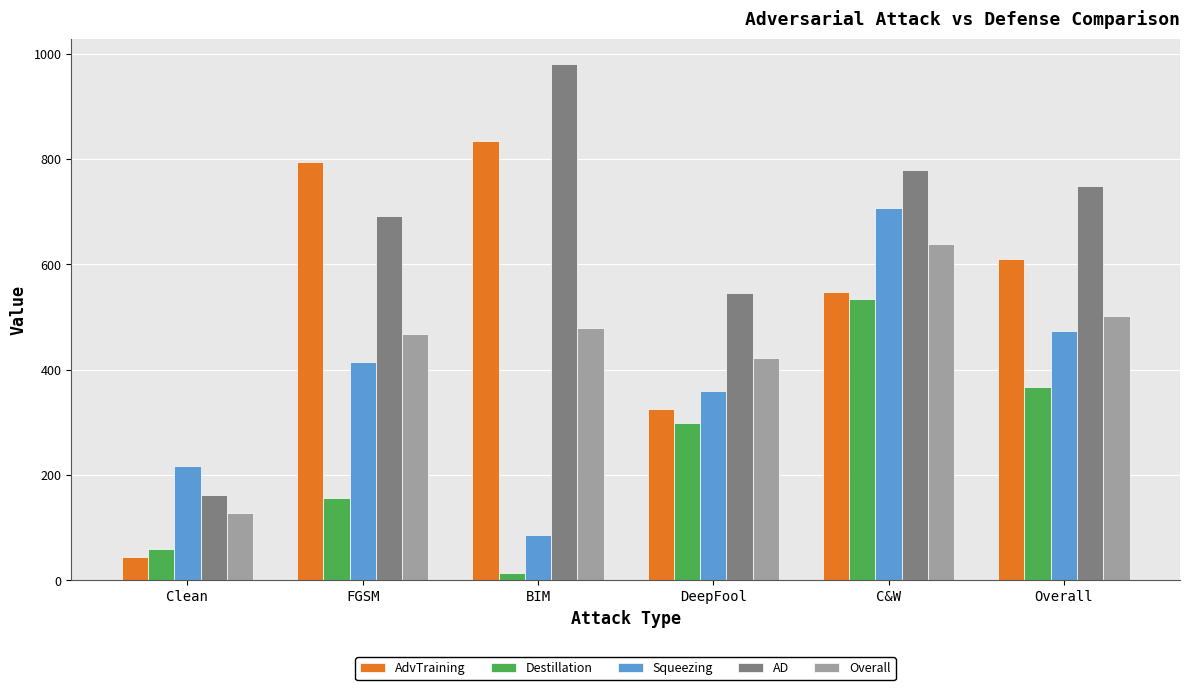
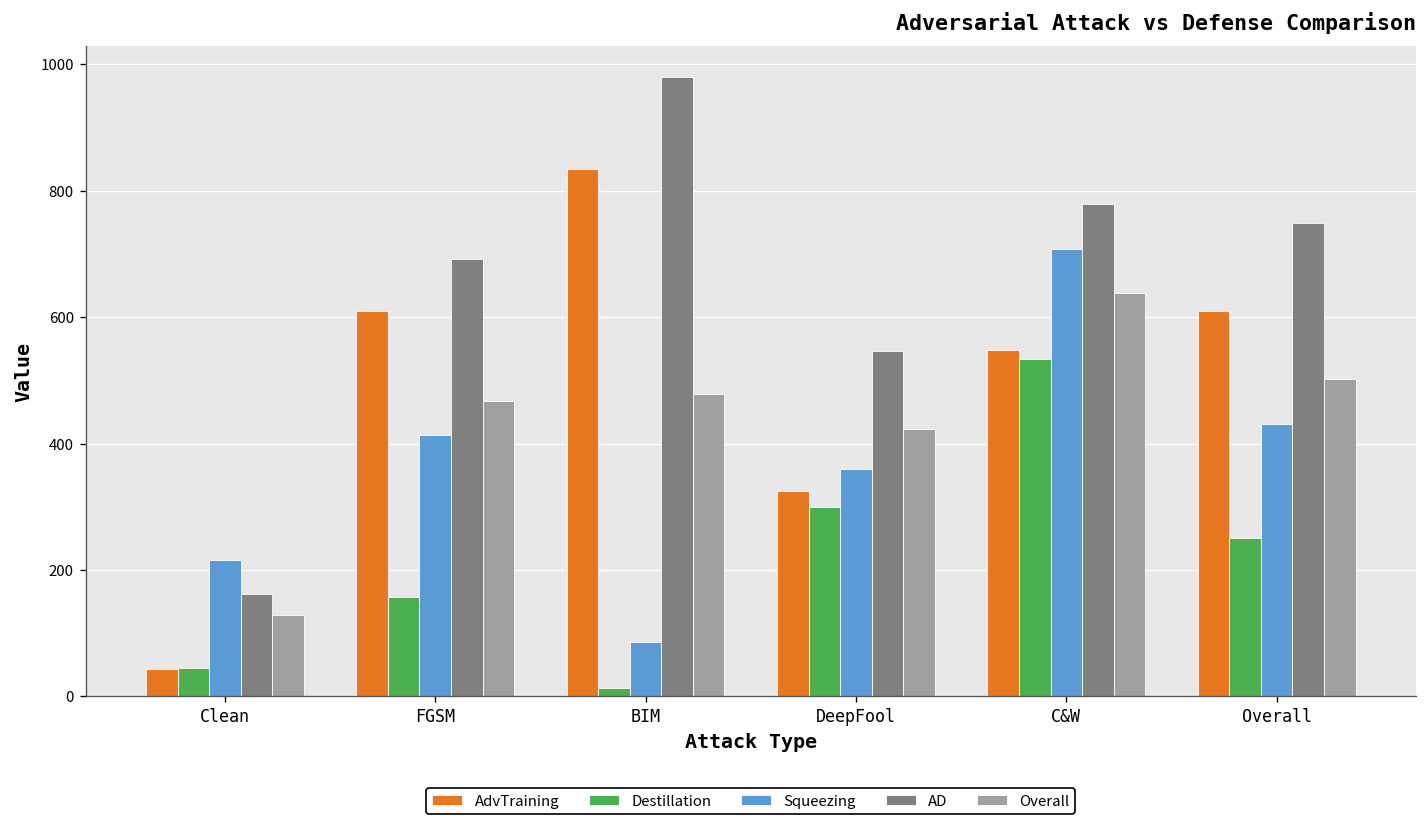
  {
    "AdvTraining": {
      "Clean": 40,
-     "FGSM": 790,
+     "FGSM": 610,
      "BIM": 830,
      "DeepFool": 330,
      "C&W": 550,
      "Overall": 610
    },
    "Destillation": {
-     "Clean": 60,
+     "Clean": 40,
      "FGSM": 160,
      "BIM": 10,
      "DeepFool": 300,
      "C&W": 530,
-     "Overall": 370
+     "Overall": 250
    },
    "Squeezing": {
      "Clean": 220,
      "FGSM": 410,
      "BIM": 90,
      "DeepFool": 360,
      "C&W": 710,
-     "Overall": 470
+     "Overall": 430
    }
  }
